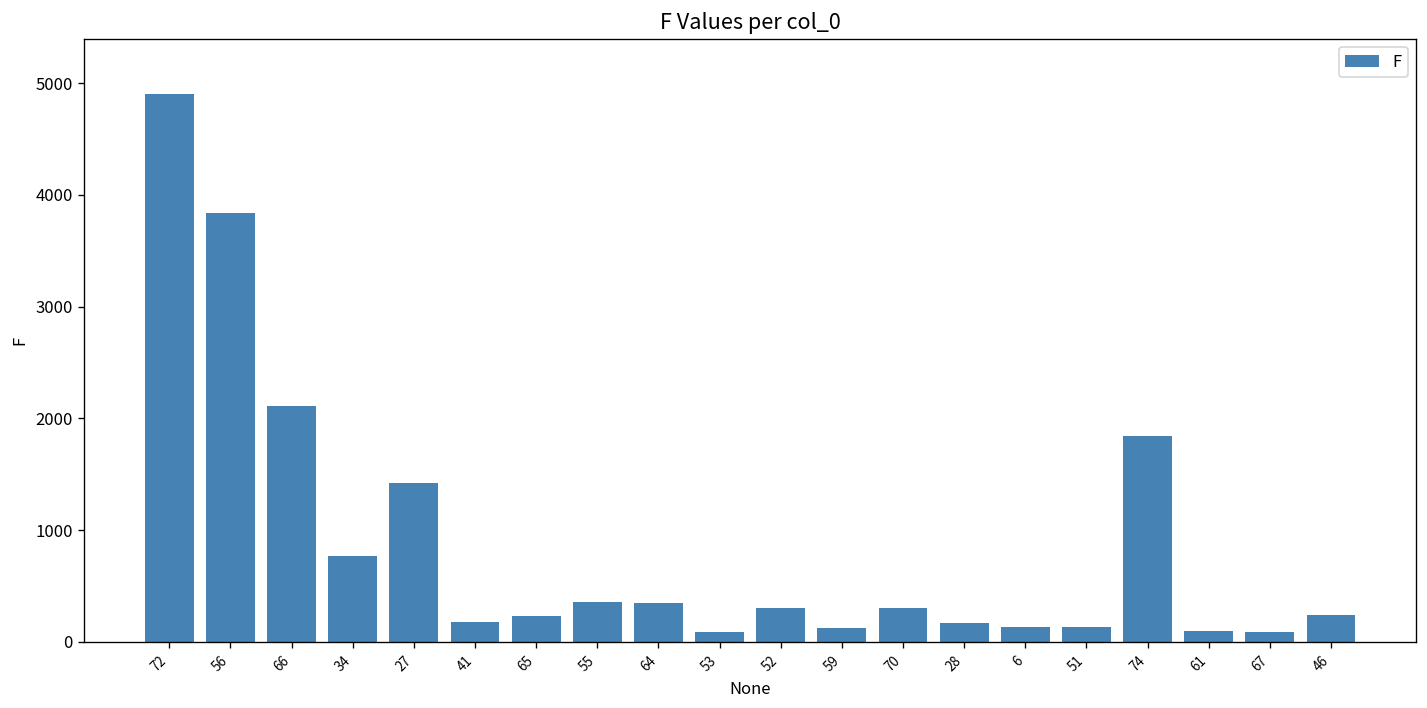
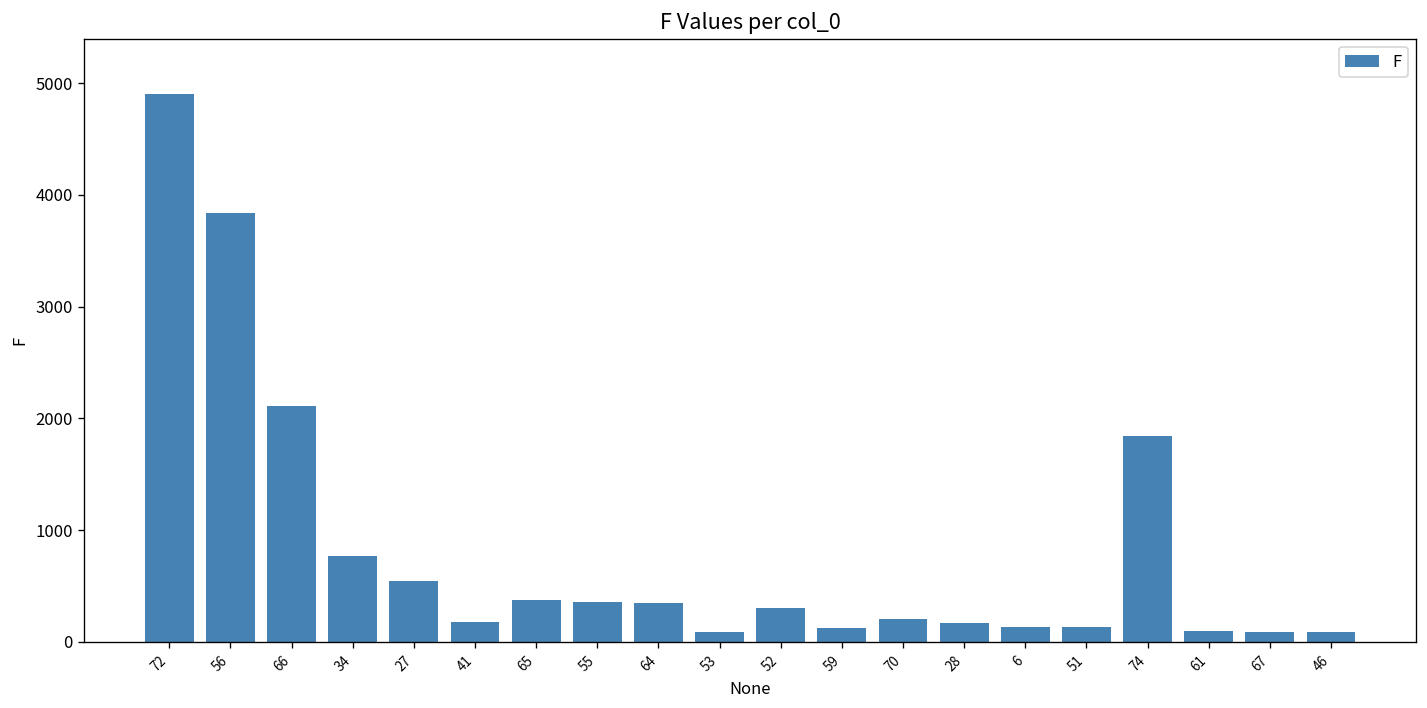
  {
    "72": 4900,
    "56": 3800,
    "66": 2100,
    "34": 800,
-   "27": 1400,
+   "27": 500,
    "41": 200,
-   "65": 200,
+   "65": 400,
    "55": 400,
    "64": 400,
    "53": 100,
    "52": 300,
    "59": 100,
-   "70": 300,
+   "70": 200,
    "28": 200,
    "6": 100,
    "51": 100,
    "74": 1800,
    "61": 100,
    "67": 100,
-   "46": 200
+   "46": 100
  }
